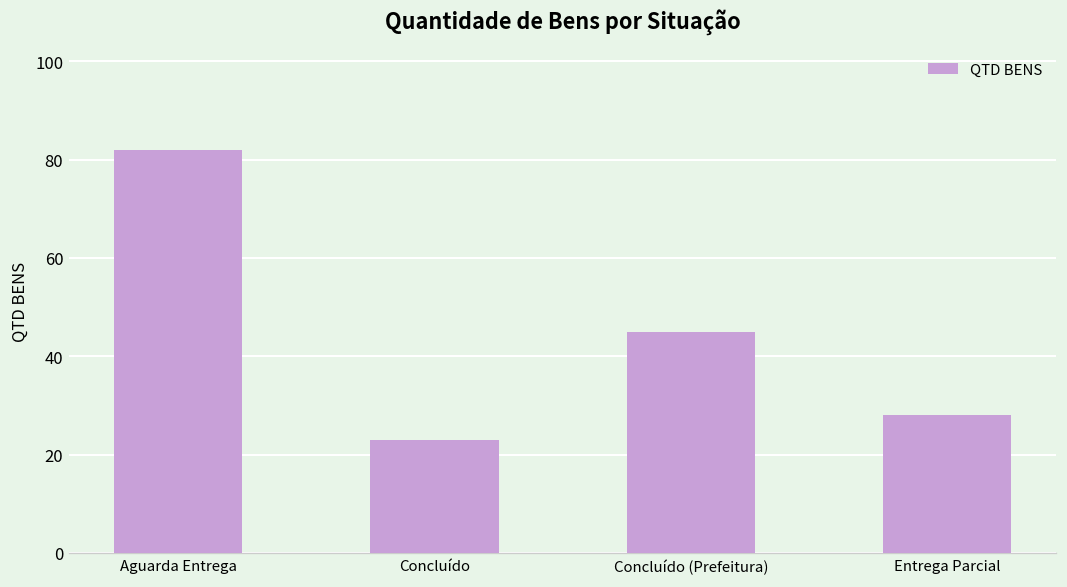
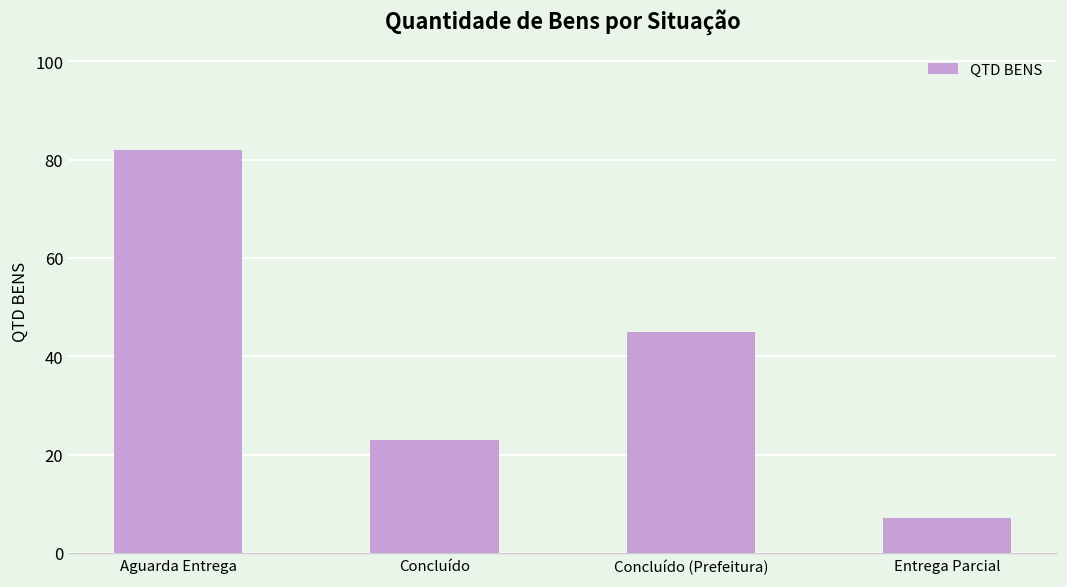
  {
    "Aguarda Entrega": 82,
    "Concluído": 23,
    "Concluído (Prefeitura)": 45,
-   "Entrega Parcial": 28
+   "Entrega Parcial": 7
  }
